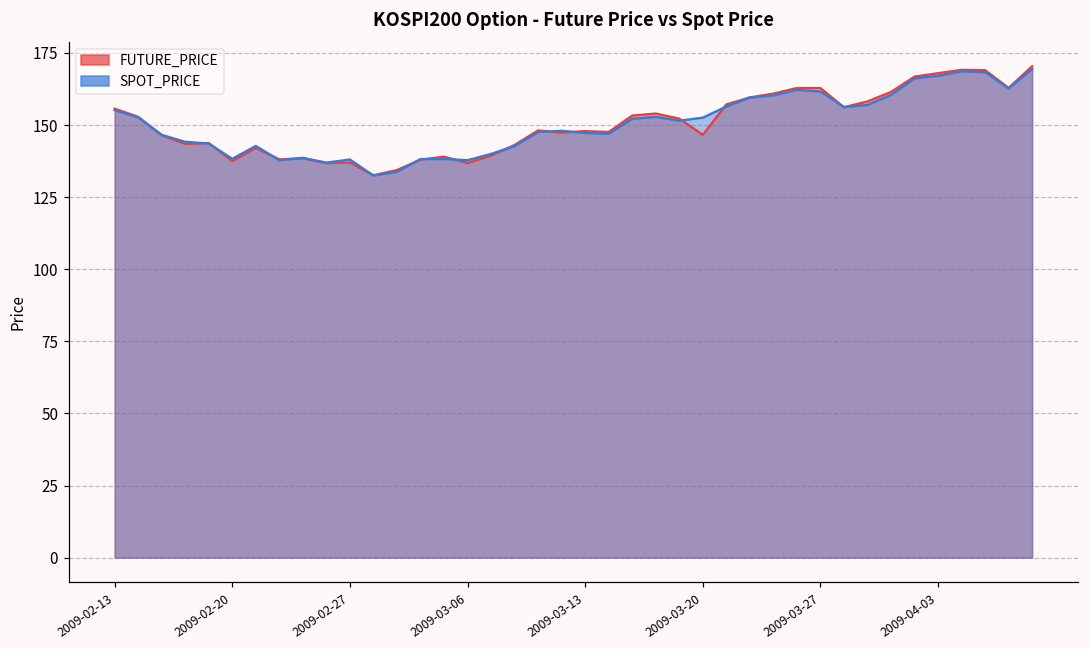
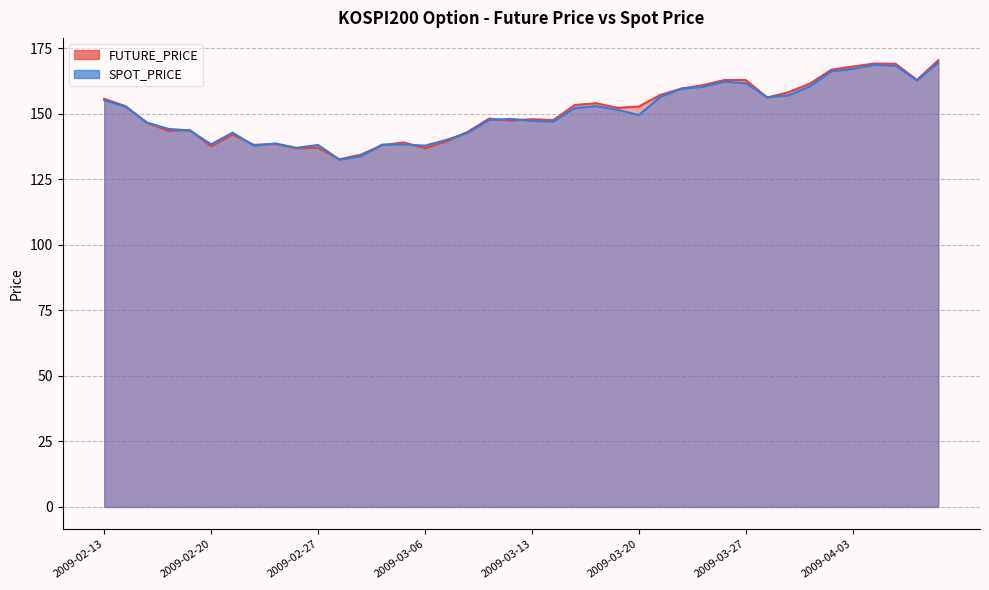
  {
    "FUTURE_PRICE": {
      "2009-02-27": 137,
      "2009-03-06": 137,
-     "2009-03-20": 147,
+     "2009-03-20": 153,
      "2009-03-27": 163
    },
    "SPOT_PRICE": {
      "2009-02-27": 138,
      "2009-03-06": 138,
-     "2009-03-20": 153,
+     "2009-03-20": 150,
      "2009-03-27": 162
    }
  }
